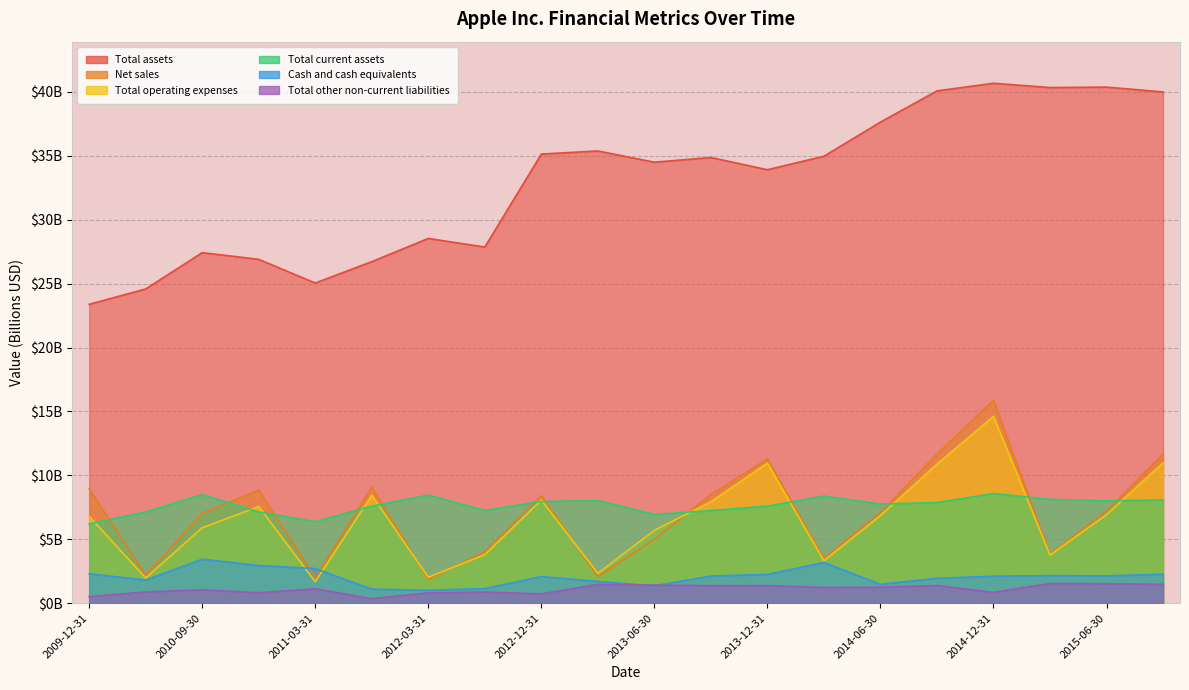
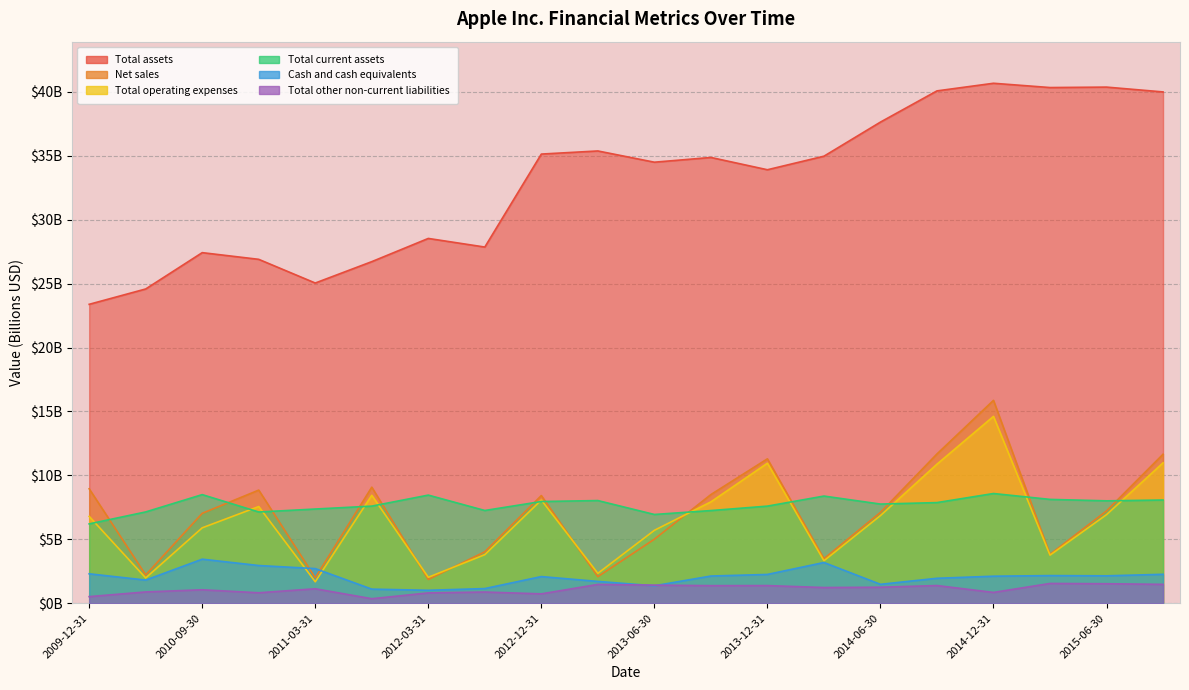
  {
    "Total operating expenses": {
      "2009-12-31": "$6800000000",
      "2010-09-30": "$5900000000",
      "2011-03-31": "$1700000000",
      "2013-06-30": "$5700000000",
      "2013-12-31": "$11000000000",
      "2014-06-30": "$6900000000",
      "2014-12-31": "$14600000000",
      "2015-06-30": "$6900000000"
    },
    "Total current assets": {
      "2009-12-31": "$6200000000",
      "2010-09-30": "$8500000000",
-     "2011-03-31": "$6400000000",
+     "2011-03-31": "$7400000000",
      "2012-03-31": "$8500000000",
      "2013-06-30": "$6900000000",
      "2013-12-31": "$7600000000",
      "2014-06-30": "$7800000000",
      "2014-12-31": "$8600000000",
      "2015-06-30": "$8000000000"
    },
    "Cash and cash equivalents": {
      "2009-12-31": "$2300000000",
      "2010-09-30": "$3400000000",
      "2011-03-31": "$2700000000",
      "2012-03-31": "$1000000000",
      "2012-12-31": "$2100000000",
      "2013-12-31": "$2300000000",
      "2014-06-30": "$1500000000",
      "2014-12-31": "$2100000000",
      "2015-06-30": "$2100000000"
    },
    "Total other non-current liabilities": {
      "2009-12-31": "$500000000",
      "2010-09-30": "$1100000000",
      "2011-03-31": "$1100000000",
      "2012-03-31": "$800000000",
      "2012-12-31": "$700000000",
      "2013-12-31": "$1400000000",
      "2014-06-30": "$1300000000",
      "2014-12-31": "$800000000",
      "2015-06-30": "$1500000000"
    }
  }
